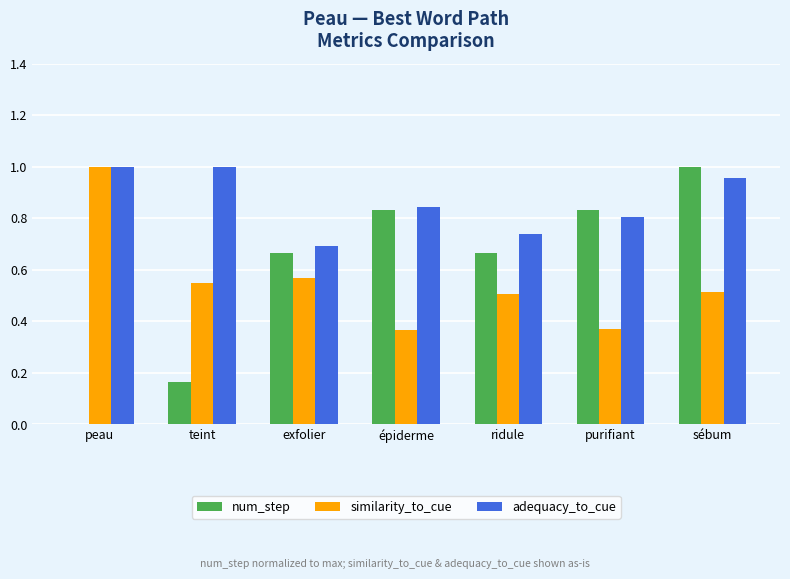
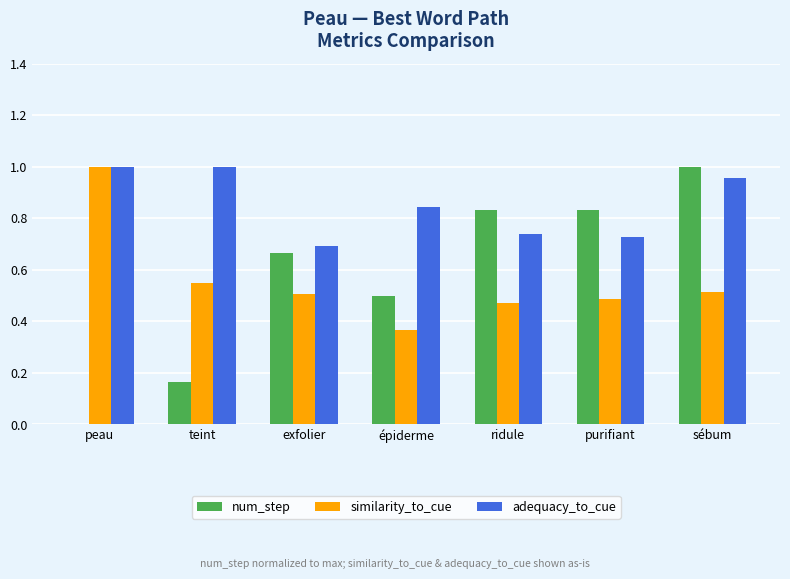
  {
    "num_step": {
      "peau": 0.00,
      "teint": 0.17,
      "exfolier": 0.67,
-     "épiderme": 0.83,
-     "ridule": 0.67,
+     "épiderme": 0.50,
+     "ridule": 0.83,
      "purifiant": 0.83,
      "sébum": 1.00
    },
    "similarity_to_cue": {
      "peau": 1.00,
      "teint": 0.55,
-     "exfolier": 0.57,
+     "exfolier": 0.51,
      "épiderme": 0.37,
-     "ridule": 0.51,
-     "purifiant": 0.37,
+     "ridule": 0.47,
+     "purifiant": 0.49,
      "sébum": 0.51
    },
    "adequacy_to_cue": {
      "peau": 1.00,
      "teint": 1.00,
      "exfolier": 0.69,
      "épiderme": 0.84,
      "ridule": 0.74,
-     "purifiant": 0.80,
+     "purifiant": 0.73,
      "sébum": 0.96
    }
  }
